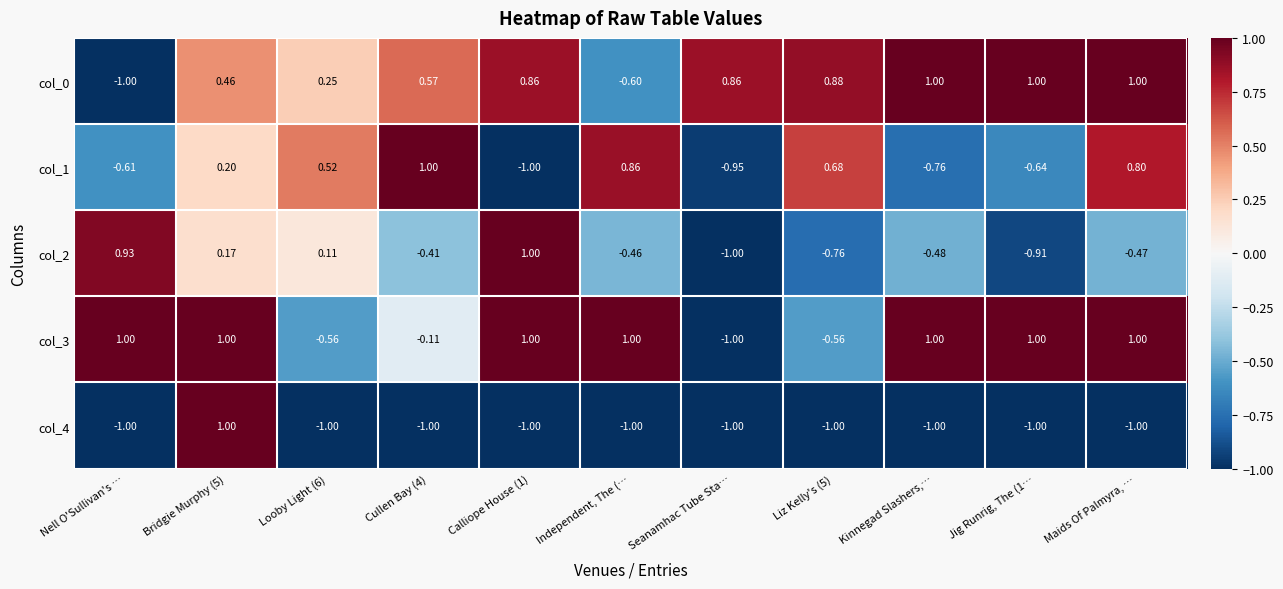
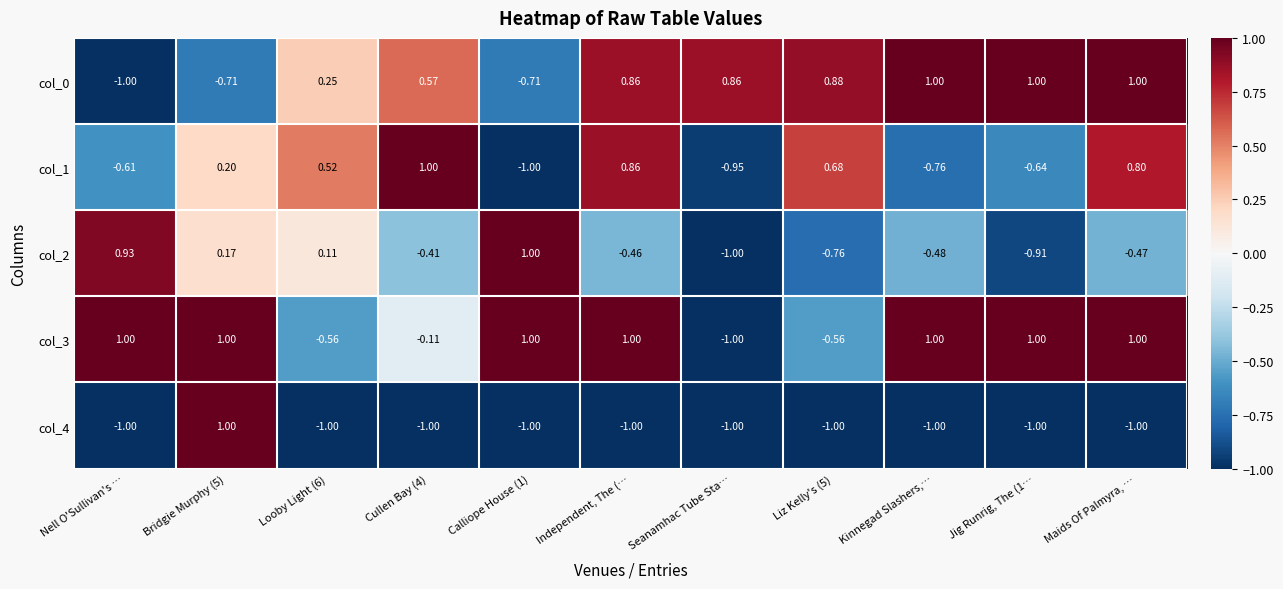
  {
    "col_0": {
      "Nell O'Sullivan's …": -1.00,
-     "Bridgie Murphy (5)": 0.46,
+     "Bridgie Murphy (5)": -0.71,
      "Looby Light (6)": 0.25,
      "Cullen Bay (4)": 0.57,
-     "Calliope House (1)": 0.86,
-     "Independent, The (…": -0.60,
+     "Calliope House (1)": -0.71,
+     "Independent, The (…": 0.86,
      "Seanamhac Tube Sta…": 0.86,
      "Liz Kelly's (5)": 0.88,
      "Kinnegad Slashers,…": 1.00,
      "Jig Runrig, The (1…": 1.00,
      "Maids Of Palmyra, …": 1.00
    },
    "col_1": {
      "Nell O'Sullivan's …": -0.61,
      "Bridgie Murphy (5)": 0.20,
      "Looby Light (6)": 0.52,
      "Cullen Bay (4)": 1.00,
      "Calliope House (1)": -1.00,
      "Independent, The (…": 0.86,
      "Seanamhac Tube Sta…": -0.95,
      "Liz Kelly's (5)": 0.68,
      "Kinnegad Slashers,…": -0.76,
      "Jig Runrig, The (1…": -0.64,
      "Maids Of Palmyra, …": 0.80
    },
    "col_2": {
      "Nell O'Sullivan's …": 0.93,
      "Bridgie Murphy (5)": 0.17,
      "Looby Light (6)": 0.11,
      "Cullen Bay (4)": -0.41,
      "Calliope House (1)": 1.00,
      "Independent, The (…": -0.46,
      "Seanamhac Tube Sta…": -1.00,
      "Liz Kelly's (5)": -0.76,
      "Kinnegad Slashers,…": -0.48,
      "Jig Runrig, The (1…": -0.91,
      "Maids Of Palmyra, …": -0.47
    },
    "col_3": {
      "Nell O'Sullivan's …": 1.00,
      "Bridgie Murphy (5)": 1.00,
      "Looby Light (6)": -0.56,
      "Cullen Bay (4)": -0.11,
      "Calliope House (1)": 1.00,
      "Independent, The (…": 1.00,
      "Seanamhac Tube Sta…": -1.00,
      "Liz Kelly's (5)": -0.56,
      "Kinnegad Slashers,…": 1.00,
      "Jig Runrig, The (1…": 1.00,
      "Maids Of Palmyra, …": 1.00
    },
    "col_4": {
      "Nell O'Sullivan's …": -1.00,
      "Bridgie Murphy (5)": 1.00,
      "Looby Light (6)": -1.00,
      "Cullen Bay (4)": -1.00,
      "Calliope House (1)": -1.00,
      "Independent, The (…": -1.00,
      "Seanamhac Tube Sta…": -1.00,
      "Liz Kelly's (5)": -1.00,
      "Kinnegad Slashers,…": -1.00,
      "Jig Runrig, The (1…": -1.00,
      "Maids Of Palmyra, …": -1.00
    }
  }
